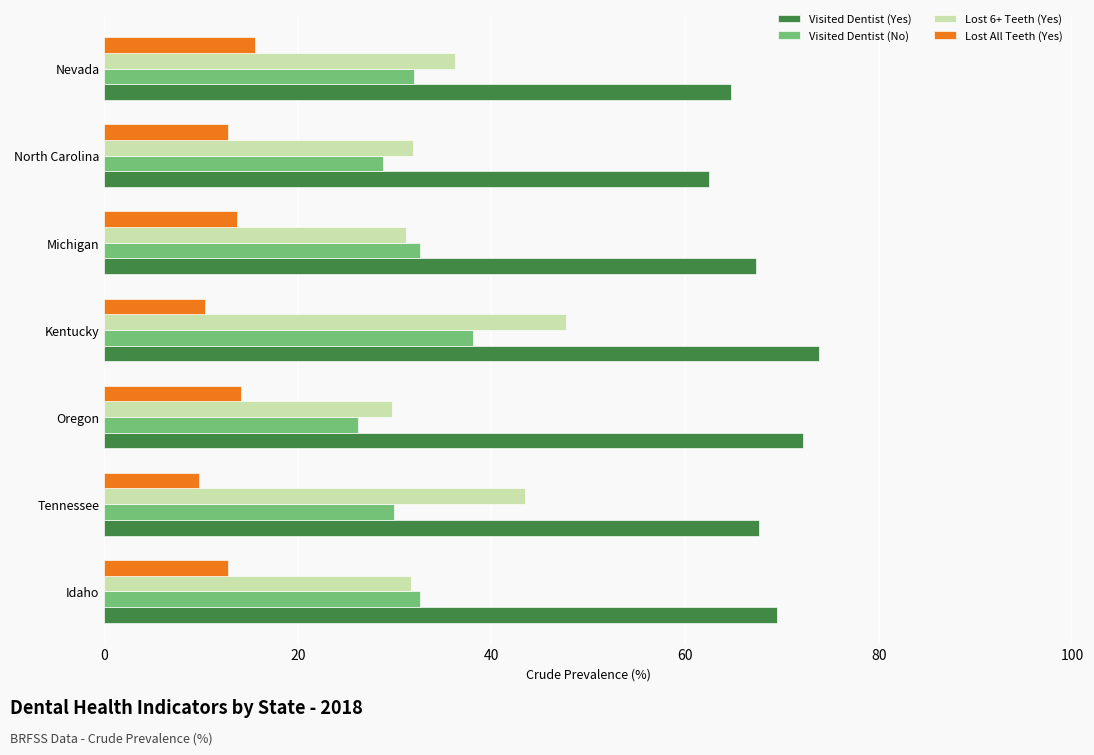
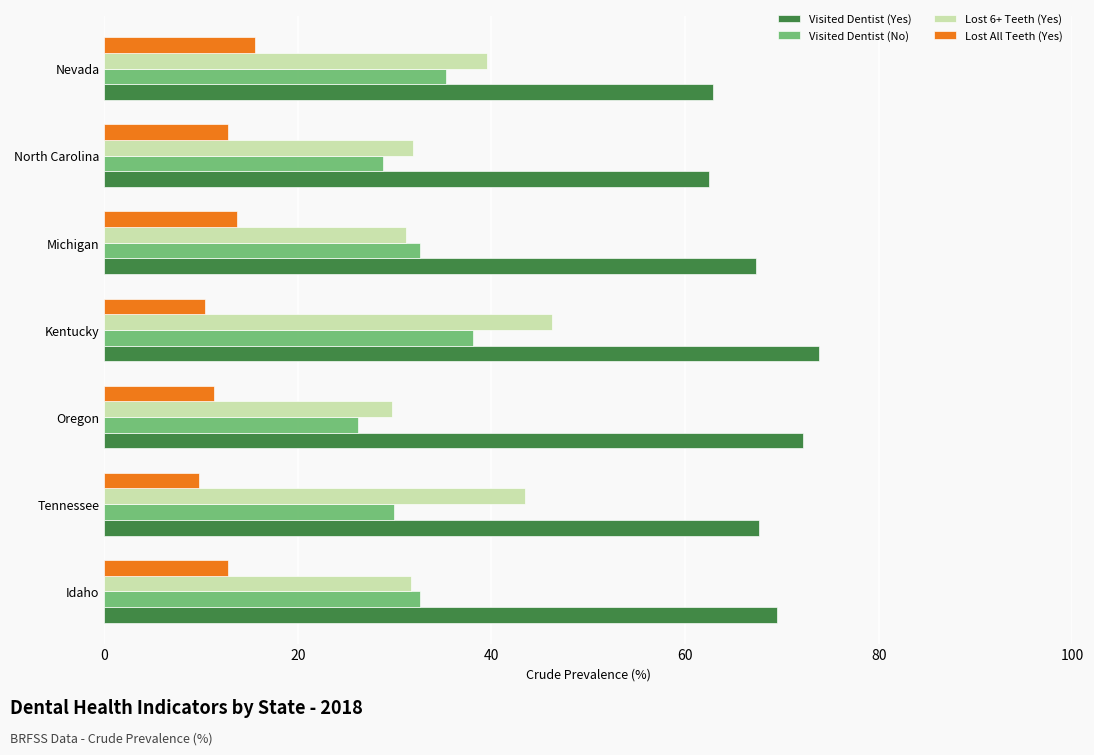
  {
    "Visited Dentist (Yes)": {
-     "Nevada": 65,
+     "Nevada": 63,
      "North Carolina": 63,
      "Michigan": 67,
      "Kentucky": 74,
      "Oregon": 72,
      "Tennessee": 68,
      "Idaho": 70
    },
    "Visited Dentist (No)": {
-     "Nevada": 32,
+     "Nevada": 35,
      "North Carolina": 29,
      "Michigan": 33,
      "Kentucky": 38,
      "Oregon": 26,
      "Tennessee": 30,
      "Idaho": 33
    },
    "Lost 6+ Teeth (Yes)": {
-     "Nevada": 36,
+     "Nevada": 40,
      "North Carolina": 32,
      "Michigan": 31,
-     "Kentucky": 48,
+     "Kentucky": 46,
      "Oregon": 30,
      "Tennessee": 44,
      "Idaho": 32
    },
    "Lost All Teeth (Yes)": {
      "Nevada": 16,
      "North Carolina": 13,
      "Michigan": 14,
      "Kentucky": 10,
-     "Oregon": 14,
+     "Oregon": 11,
      "Tennessee": 10,
      "Idaho": 13
    }
  }
